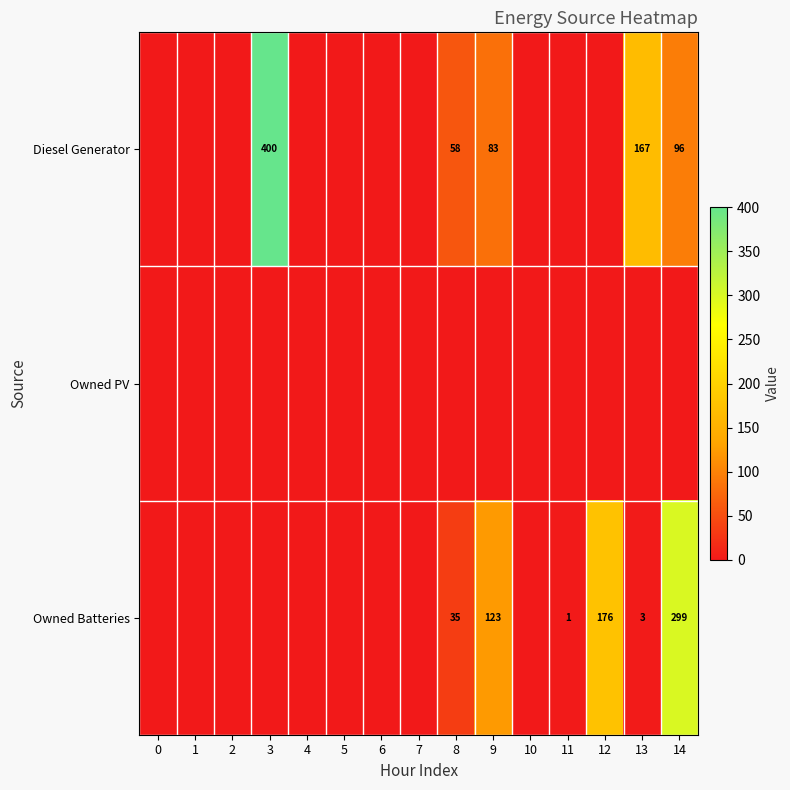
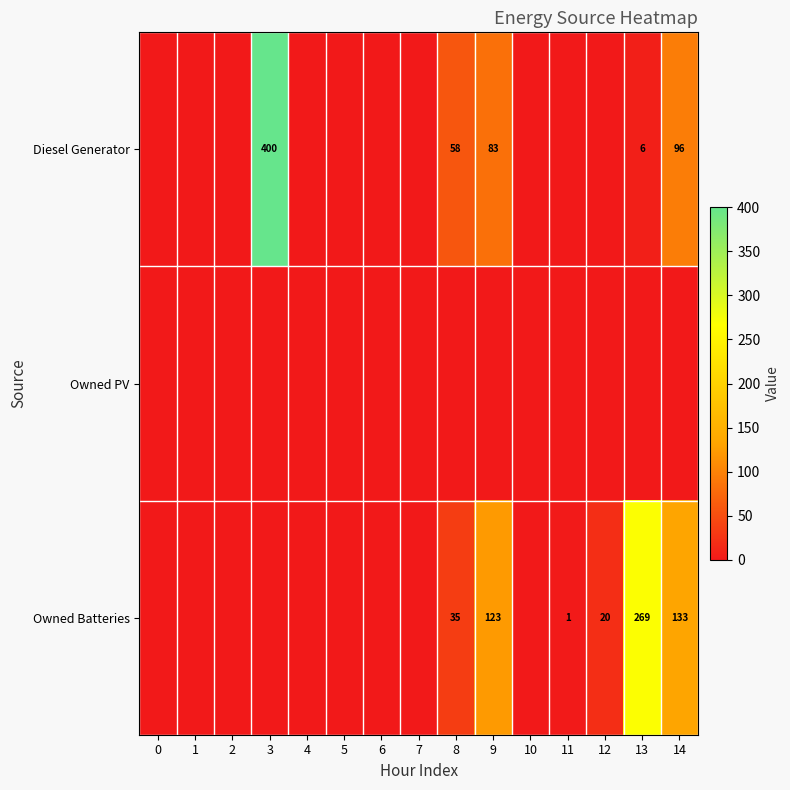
  {
    "Diesel Generator": {
      "3": 400,
      "8": 58,
      "9": 83,
-     "13": 167,
+     "13": 6,
      "14": 96
    },
    "Owned Batteries": {
      "8": 35,
      "9": 123,
      "11": 1,
-     "12": 176,
-     "13": 3,
-     "14": 299
+     "12": 20,
+     "13": 269,
+     "14": 133
    }
  }
